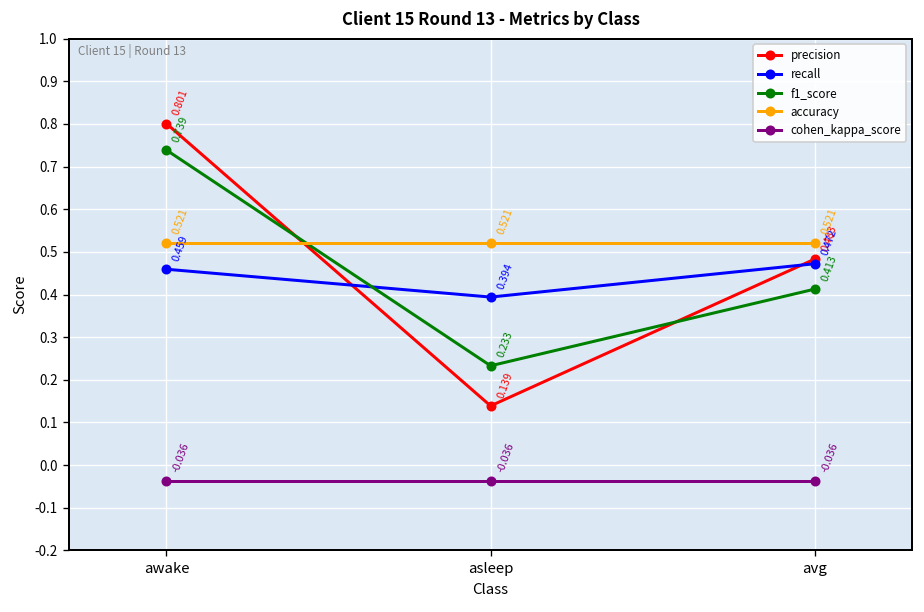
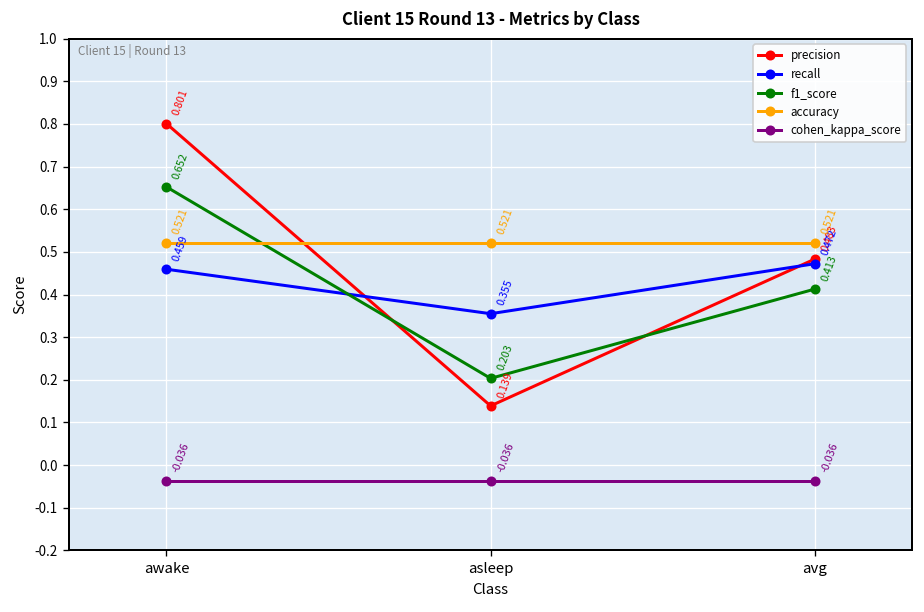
  {
    "precision": {
      "awake": 0.801,
      "asleep": 0.139
    },
    "recall": {
      "awake": 0.459,
-     "asleep": 0.394
+     "asleep": 0.355
    },
    "f1_score": {
-     "awake": 0.739,
-     "asleep": 0.233,
+     "awake": 0.652,
+     "asleep": 0.203,
      "avg": 0.413
    },
    "accuracy": {
      "awake": 0.521,
      "asleep": 0.521
    },
    "cohen_kappa_score": {
      "awake": -0.036,
      "asleep": -0.036,
      "avg": -0.036
    }
  }
